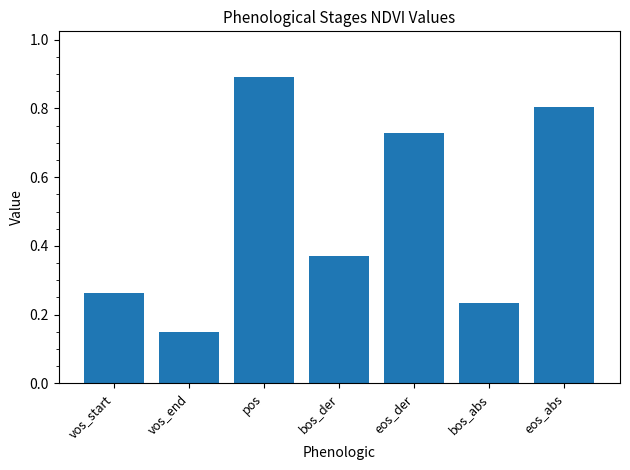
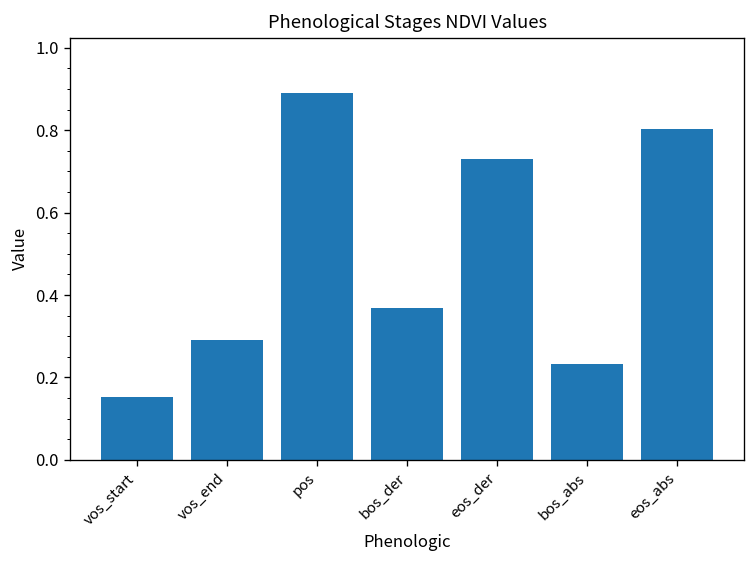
  {
-   "vos_start": 0.26,
-   "vos_end": 0.15,
+   "vos_start": 0.15,
+   "vos_end": 0.29,
    "pos": 0.89,
    "bos_der": 0.37,
    "eos_der": 0.73,
    "bos_abs": 0.23,
    "eos_abs": 0.80
  }
